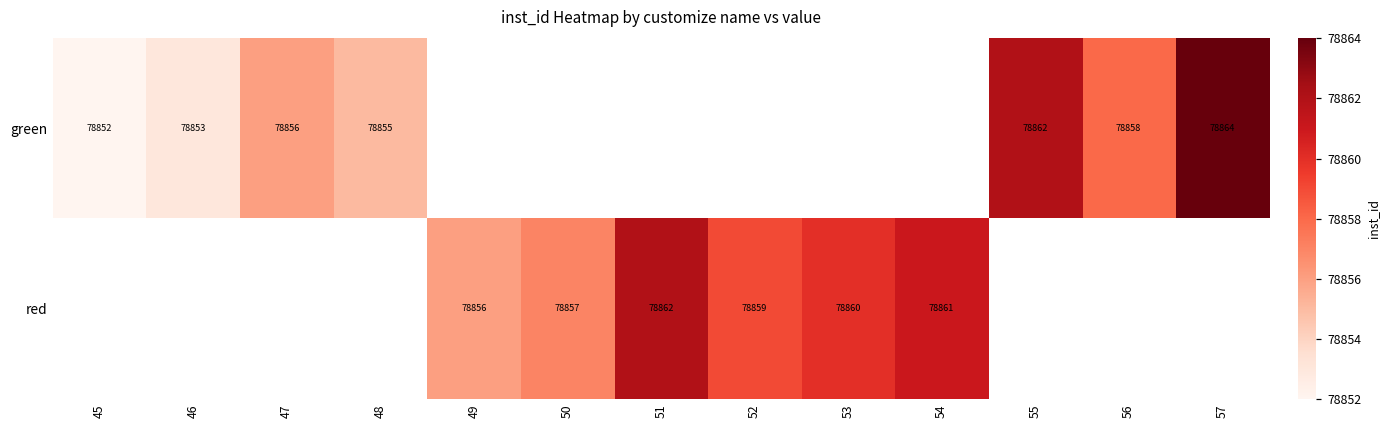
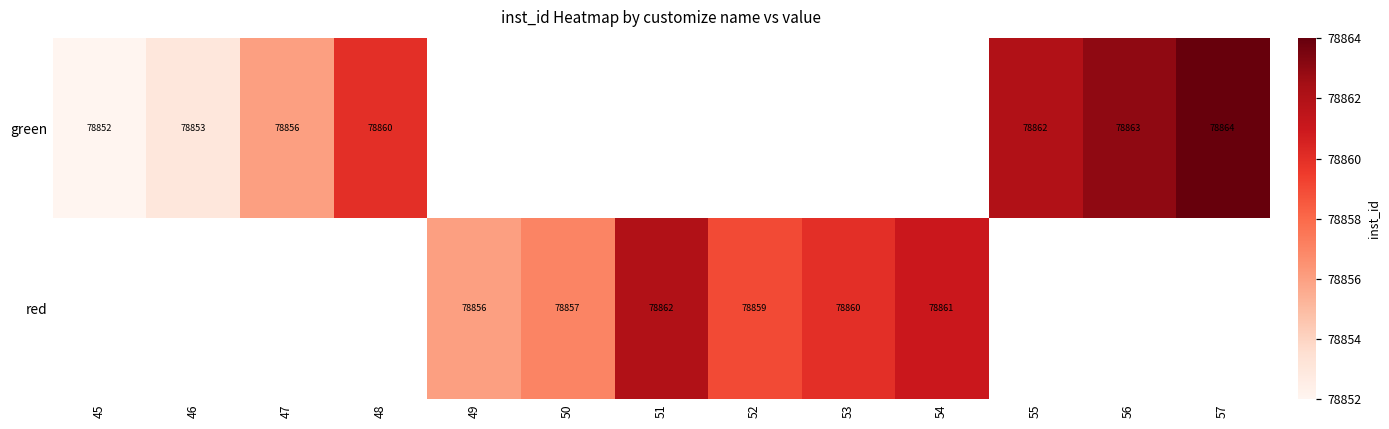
  {
    "green": {
      "45": 78852,
      "46": 78853,
      "47": 78856,
-     "48": 78855,
+     "48": 78860,
      "55": 78862,
-     "56": 78858,
+     "56": 78863,
      "57": 78864
    },
    "red": {
      "49": 78856,
      "50": 78857,
      "51": 78862,
      "52": 78859,
      "53": 78860,
      "54": 78861
    }
  }
